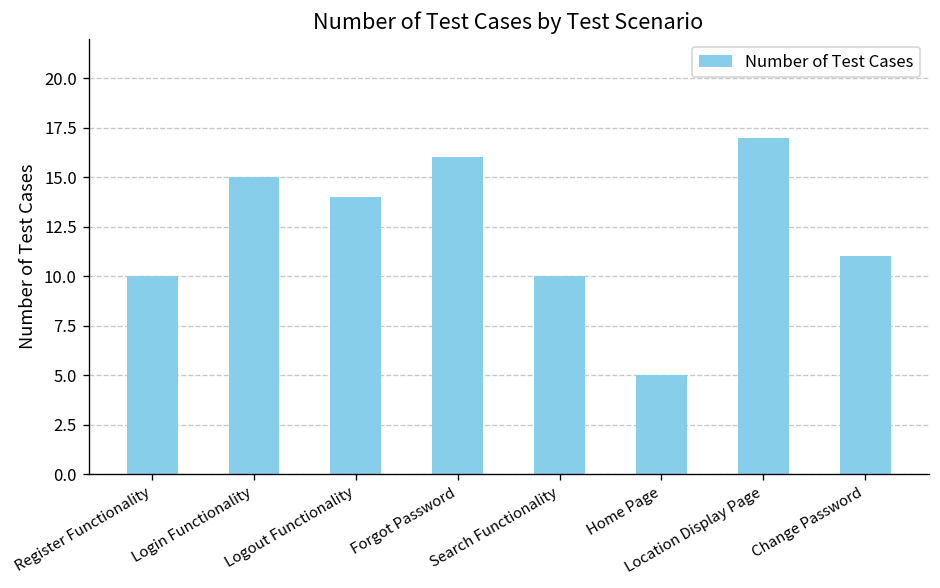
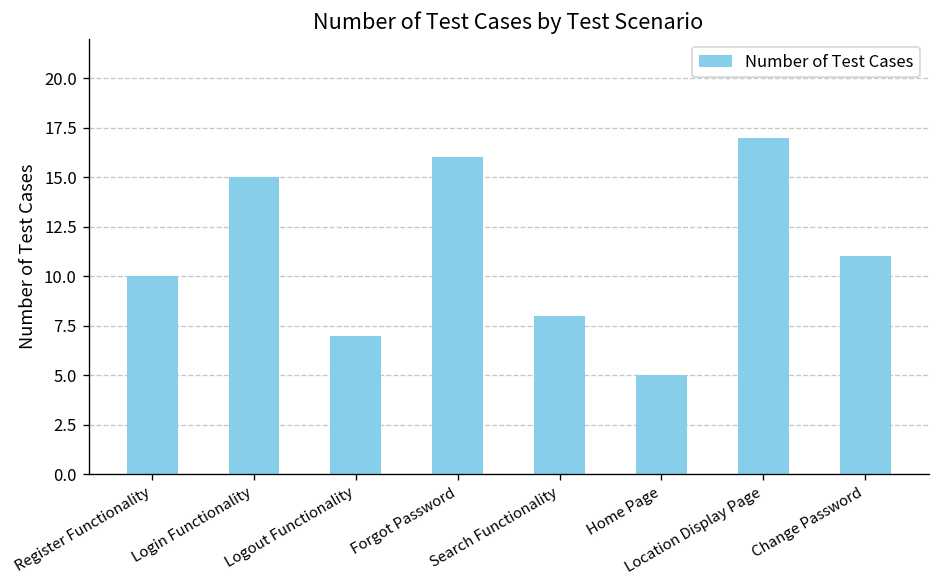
  {
    "Register Functionality": 10,
    "Login Functionality": 15,
-   "Logout Functionality": 14,
+   "Logout Functionality": 7,
    "Forgot Password": 16,
-   "Search Functionality": 10,
+   "Search Functionality": 8,
    "Home Page": 5,
    "Location Display Page": 17,
    "Change Password": 11
  }
